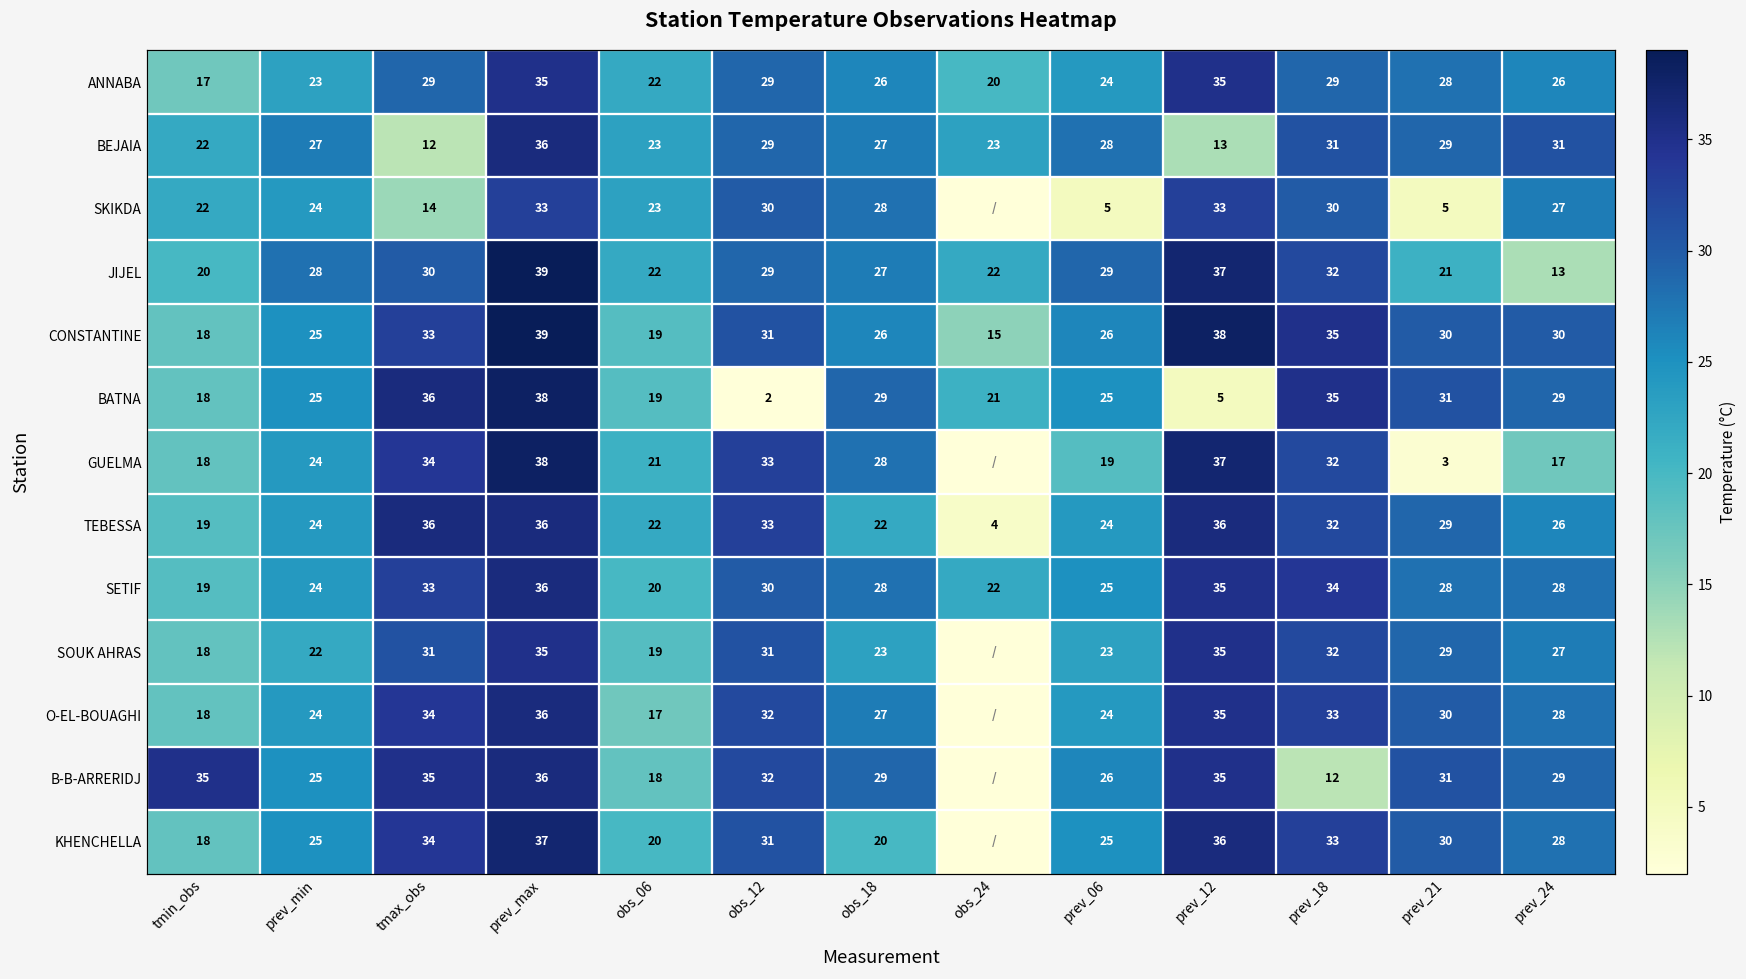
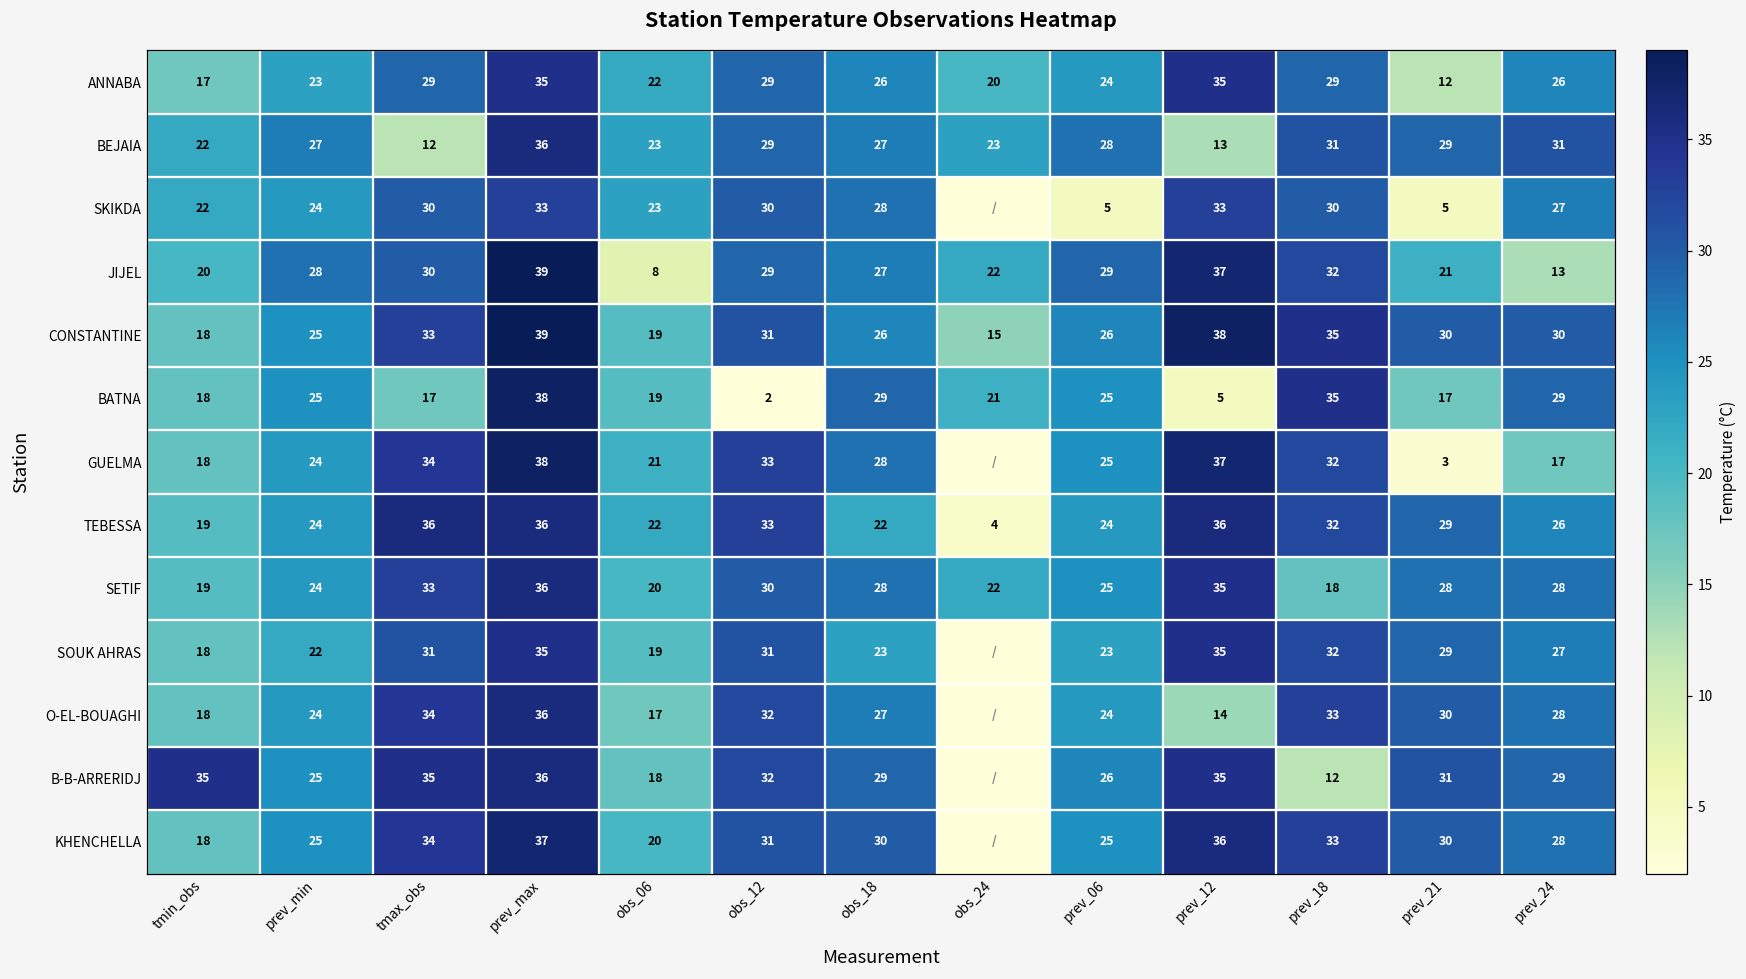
  {
    "ANNABA": {
      "tmin_obs": 17,
      "prev_min": 23,
      "tmax_obs": 29,
      "prev_max": 35,
      "obs_06": 22,
      "obs_12": 29,
      "obs_18": 26,
      "obs_24": 20,
      "prev_06": 24,
      "prev_12": 35,
      "prev_18": 29,
-     "prev_21": 28,
+     "prev_21": 12,
      "prev_24": 26
    },
    "BEJAIA": {
      "tmin_obs": 22,
      "prev_min": 27,
      "tmax_obs": 12,
      "prev_max": 36,
      "obs_06": 23,
      "obs_12": 29,
      "obs_18": 27,
      "obs_24": 23,
      "prev_06": 28,
      "prev_12": 13,
      "prev_18": 31,
      "prev_21": 29,
      "prev_24": 31
    },
    "SKIKDA": {
      "tmin_obs": 22,
      "prev_min": 24,
-     "tmax_obs": 14,
+     "tmax_obs": 30,
      "prev_max": 33,
      "obs_06": 23,
      "obs_12": 30,
      "obs_18": 28,
      "prev_06": 5,
      "prev_12": 33,
      "prev_18": 30,
      "prev_21": 5,
      "prev_24": 27
    },
    "JIJEL": {
      "tmin_obs": 20,
      "prev_min": 28,
      "tmax_obs": 30,
      "prev_max": 39,
-     "obs_06": 22,
+     "obs_06": 8,
      "obs_12": 29,
      "obs_18": 27,
      "obs_24": 22,
      "prev_06": 29,
      "prev_12": 37,
      "prev_18": 32,
      "prev_21": 21,
      "prev_24": 13
    },
    "CONSTANTINE": {
      "tmin_obs": 18,
      "prev_min": 25,
      "tmax_obs": 33,
      "prev_max": 39,
      "obs_06": 19,
      "obs_12": 31,
      "obs_18": 26,
      "obs_24": 15,
      "prev_06": 26,
      "prev_12": 38,
      "prev_18": 35,
      "prev_21": 30,
      "prev_24": 30
    },
    "BATNA": {
      "tmin_obs": 18,
      "prev_min": 25,
-     "tmax_obs": 36,
+     "tmax_obs": 17,
      "prev_max": 38,
      "obs_06": 19,
      "obs_12": 2,
      "obs_18": 29,
      "obs_24": 21,
      "prev_06": 25,
      "prev_12": 5,
      "prev_18": 35,
-     "prev_21": 31,
+     "prev_21": 17,
      "prev_24": 29
    },
    "GUELMA": {
      "tmin_obs": 18,
      "prev_min": 24,
      "tmax_obs": 34,
      "prev_max": 38,
      "obs_06": 21,
      "obs_12": 33,
      "obs_18": 28,
-     "prev_06": 19,
+     "prev_06": 25,
      "prev_12": 37,
      "prev_18": 32,
      "prev_21": 3,
      "prev_24": 17
    },
    "TEBESSA": {
      "tmin_obs": 19,
      "prev_min": 24,
      "tmax_obs": 36,
      "prev_max": 36,
      "obs_06": 22,
      "obs_12": 33,
      "obs_18": 22,
      "obs_24": 4,
      "prev_06": 24,
      "prev_12": 36,
      "prev_18": 32,
      "prev_21": 29,
      "prev_24": 26
    },
    "SETIF": {
      "tmin_obs": 19,
      "prev_min": 24,
      "tmax_obs": 33,
      "prev_max": 36,
      "obs_06": 20,
      "obs_12": 30,
      "obs_18": 28,
      "obs_24": 22,
      "prev_06": 25,
      "prev_12": 35,
-     "prev_18": 34,
+     "prev_18": 18,
      "prev_21": 28,
      "prev_24": 28
    },
    "SOUK AHRAS": {
      "tmin_obs": 18,
      "prev_min": 22,
      "tmax_obs": 31,
      "prev_max": 35,
      "obs_06": 19,
      "obs_12": 31,
      "obs_18": 23,
      "prev_06": 23,
      "prev_12": 35,
      "prev_18": 32,
      "prev_21": 29,
      "prev_24": 27
    },
    "O-EL-BOUAGHI": {
      "tmin_obs": 18,
      "prev_min": 24,
      "tmax_obs": 34,
      "prev_max": 36,
      "obs_06": 17,
      "obs_12": 32,
      "obs_18": 27,
      "prev_06": 24,
-     "prev_12": 35,
+     "prev_12": 14,
      "prev_18": 33,
      "prev_21": 30,
      "prev_24": 28
    },
    "B-B-ARRERIDJ": {
      "tmin_obs": 35,
      "prev_min": 25,
      "tmax_obs": 35,
      "prev_max": 36,
      "obs_06": 18,
      "obs_12": 32,
      "obs_18": 29,
      "prev_06": 26,
      "prev_12": 35,
      "prev_18": 12,
      "prev_21": 31,
      "prev_24": 29
    },
    "KHENCHELLA": {
      "tmin_obs": 18,
      "prev_min": 25,
      "tmax_obs": 34,
      "prev_max": 37,
      "obs_06": 20,
      "obs_12": 31,
-     "obs_18": 20,
+     "obs_18": 30,
      "prev_06": 25,
      "prev_12": 36,
      "prev_18": 33,
      "prev_21": 30,
      "prev_24": 28
    }
  }
